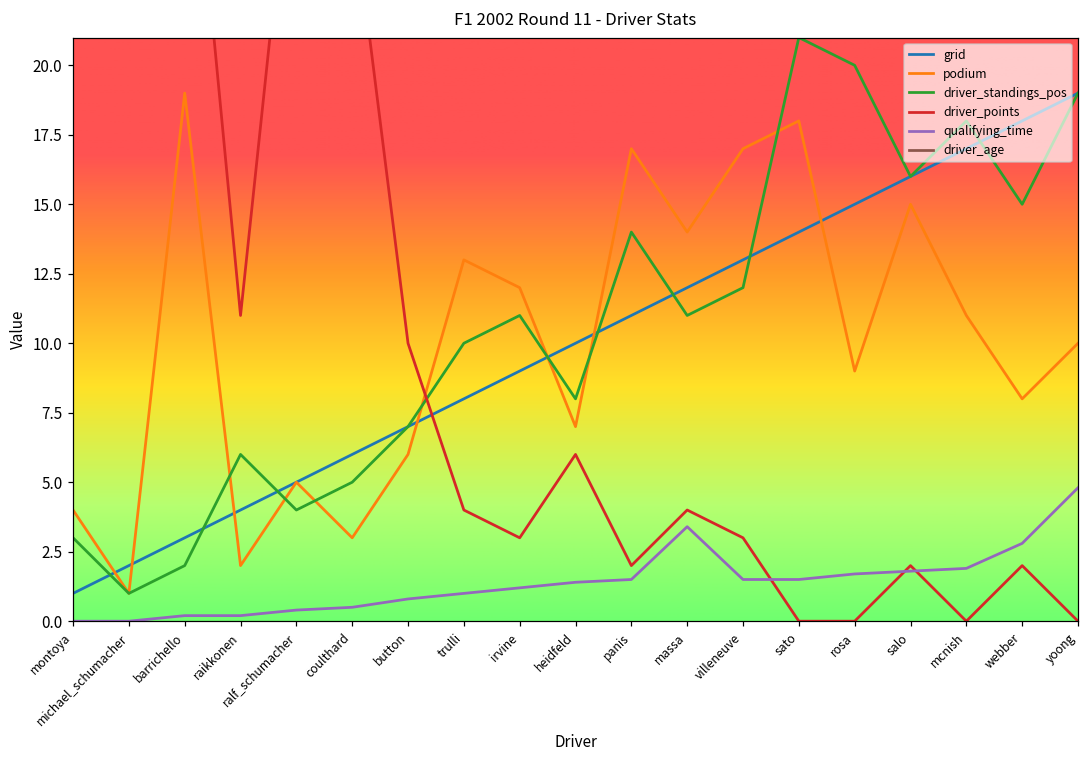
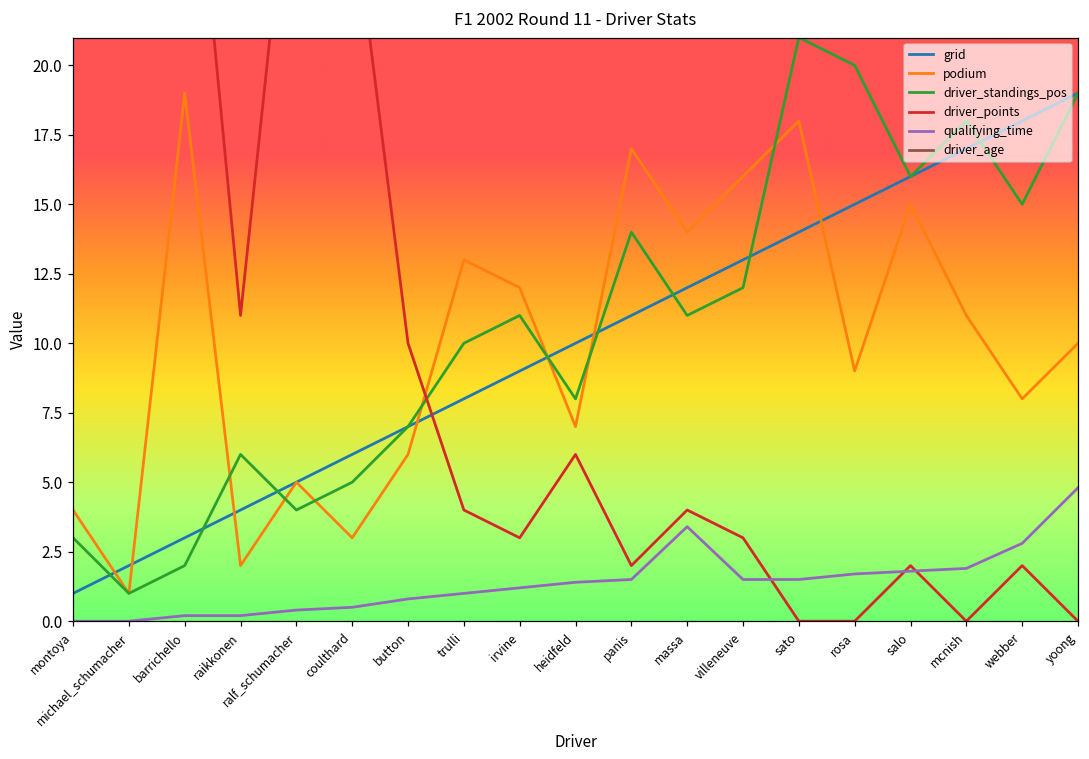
  {
    "grid": {
      "montoya": 1,
      "michael_schumacher": 2,
      "barrichello": 3,
      "raikkonen": 4,
      "coulthard": 6,
      "trulli": 8,
      "irvine": 9,
      "heidfeld": 10,
      "panis": 11,
      "massa": 12,
      "villeneuve": 13,
      "sato": 14,
      "rosa": 15
    },
    "podium": {
      "montoya": 4,
      "barrichello": 19,
      "raikkonen": 2,
      "coulthard": 3,
      "button": 6,
      "trulli": 13,
      "irvine": 12,
      "heidfeld": 7,
      "panis": 17,
      "massa": 14,
-     "villeneuve": 17,
+     "villeneuve": 16,
      "sato": 18,
      "rosa": 9,
      "salo": 15,
      "mcnish": 11,
      "webber": 8,
      "yoong": 10
    },
    "driver_standings_pos": {
      "montoya": 3,
      "barrichello": 2,
      "raikkonen": 6,
      "ralf_schumacher": 4,
      "coulthard": 5,
      "trulli": 10,
      "irvine": 11,
      "heidfeld": 8,
      "panis": 14,
      "massa": 11,
      "villeneuve": 12,
      "sato": 21,
      "rosa": 20,
      "webber": 15
    },
    "driver_points": {
      "raikkonen": 11,
      "button": 10,
      "trulli": 4,
      "irvine": 3,
      "heidfeld": 6,
      "panis": 2,
      "massa": 4,
      "villeneuve": 3,
      "sato": 0,
      "rosa": 0,
      "salo": 2,
      "mcnish": 0,
      "webber": 2,
      "yoong": 0
    },
    "qualifying_time": {
      "montoya": 0,
      "michael_schumacher": 0,
      "barrichello": 0.2,
      "raikkonen": 0.2,
      "ralf_schumacher": 0.4,
      "coulthard": 0.5,
      "button": 0.8,
      "trulli": 1,
      "irvine": 1.2,
      "heidfeld": 1.4,
      "panis": 1.5,
      "massa": 3.4,
      "villeneuve": 1.5,
      "sato": 1.5,
      "rosa": 1.7,
      "salo": 1.8,
      "mcnish": 1.9,
      "webber": 2.8,
      "yoong": 4.8
    },
    "driver_age": {
      "massa": 21
    }
  }
